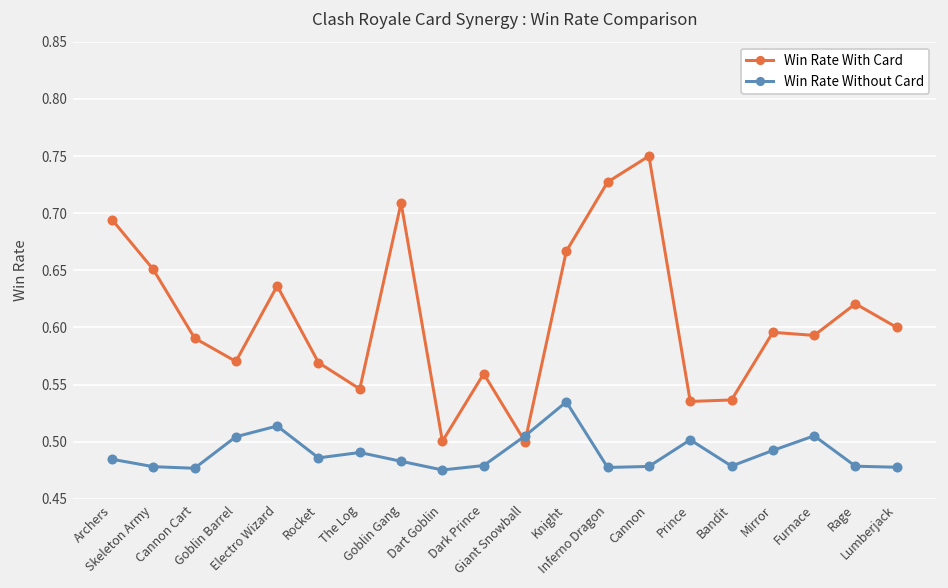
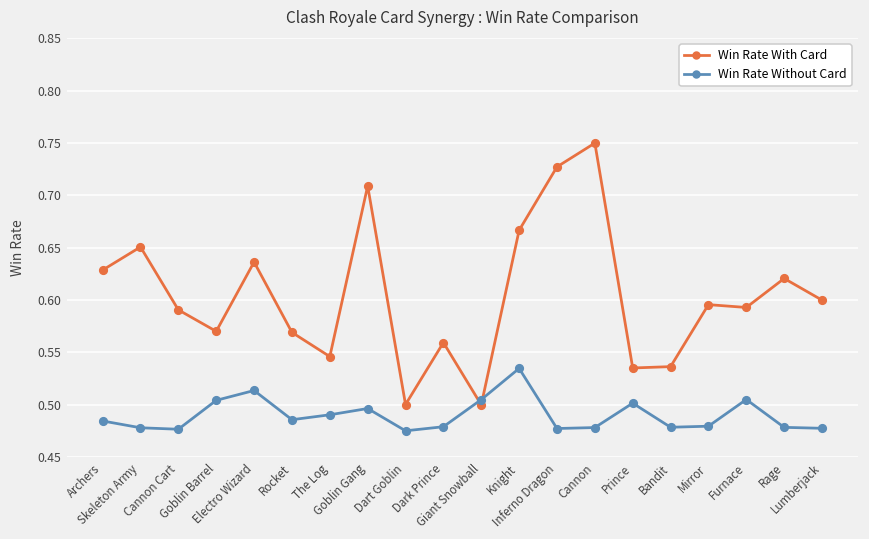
  {
    "Win Rate With Card": {
-     "Archers": 0.69,
+     "Archers": 0.63,
      "Skeleton Army": 0.65,
      "Cannon Cart": 0.59,
      "Goblin Barrel": 0.57,
      "Electro Wizard": 0.64,
      "Rocket": 0.57,
      "The Log": 0.55,
      "Goblin Gang": 0.71,
      "Dart Goblin": 0.50,
      "Dark Prince": 0.56,
      "Giant Snowball": 0.50,
      "Knight": 0.67,
      "Inferno Dragon": 0.73,
      "Cannon": 0.75,
      "Prince": 0.54,
      "Bandit": 0.54,
      "Mirror": 0.60,
      "Furnace": 0.59,
      "Rage": 0.62,
      "Lumberjack": 0.60
    },
    "Win Rate Without Card": {
      "Archers": 0.48,
      "Skeleton Army": 0.48,
      "Cannon Cart": 0.48,
      "Goblin Barrel": 0.50,
      "Electro Wizard": 0.51,
      "Rocket": 0.49,
      "The Log": 0.49,
-     "Goblin Gang": 0.48,
+     "Goblin Gang": 0.50,
      "Dart Goblin": 0.48,
      "Dark Prince": 0.48,
      "Giant Snowball": 0.51,
      "Knight": 0.53,
      "Inferno Dragon": 0.48,
      "Cannon": 0.48,
      "Prince": 0.50,
      "Bandit": 0.48,
-     "Mirror": 0.49,
+     "Mirror": 0.48,
      "Furnace": 0.51,
      "Rage": 0.48,
      "Lumberjack": 0.48
    }
  }
